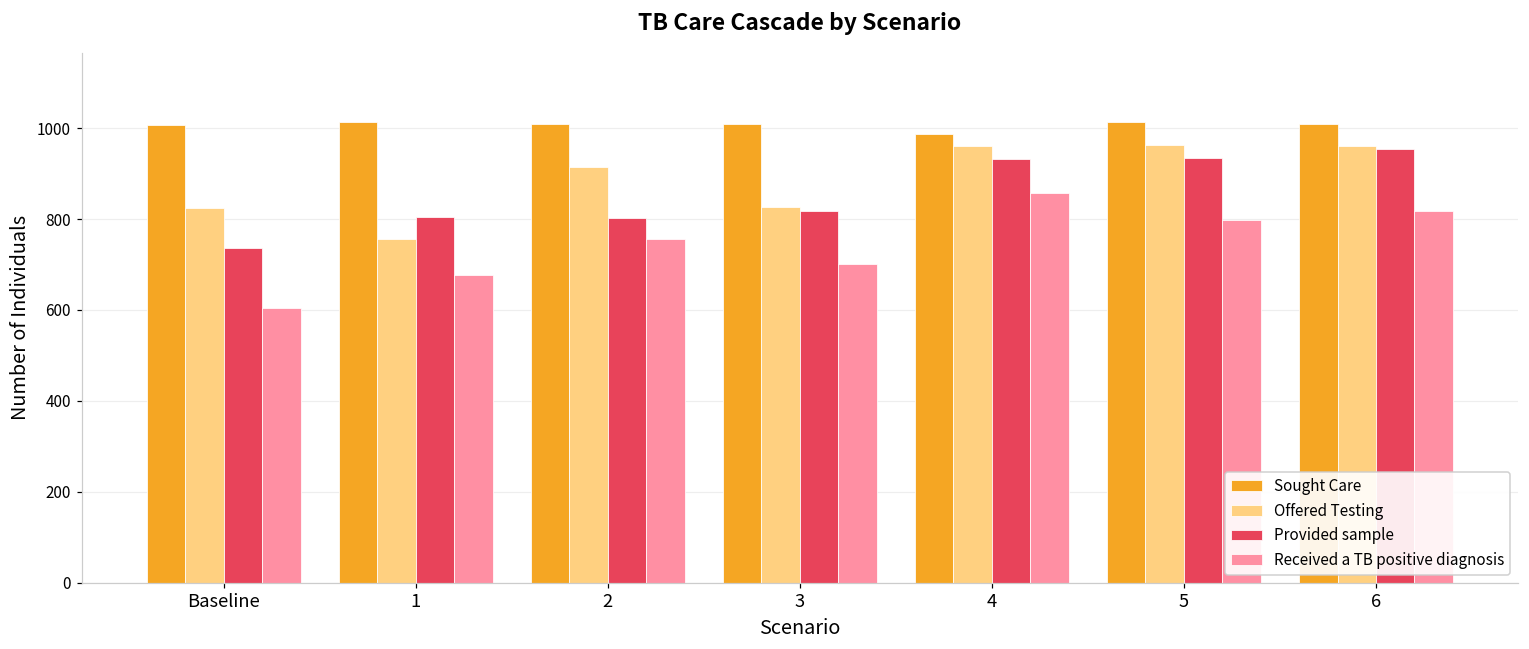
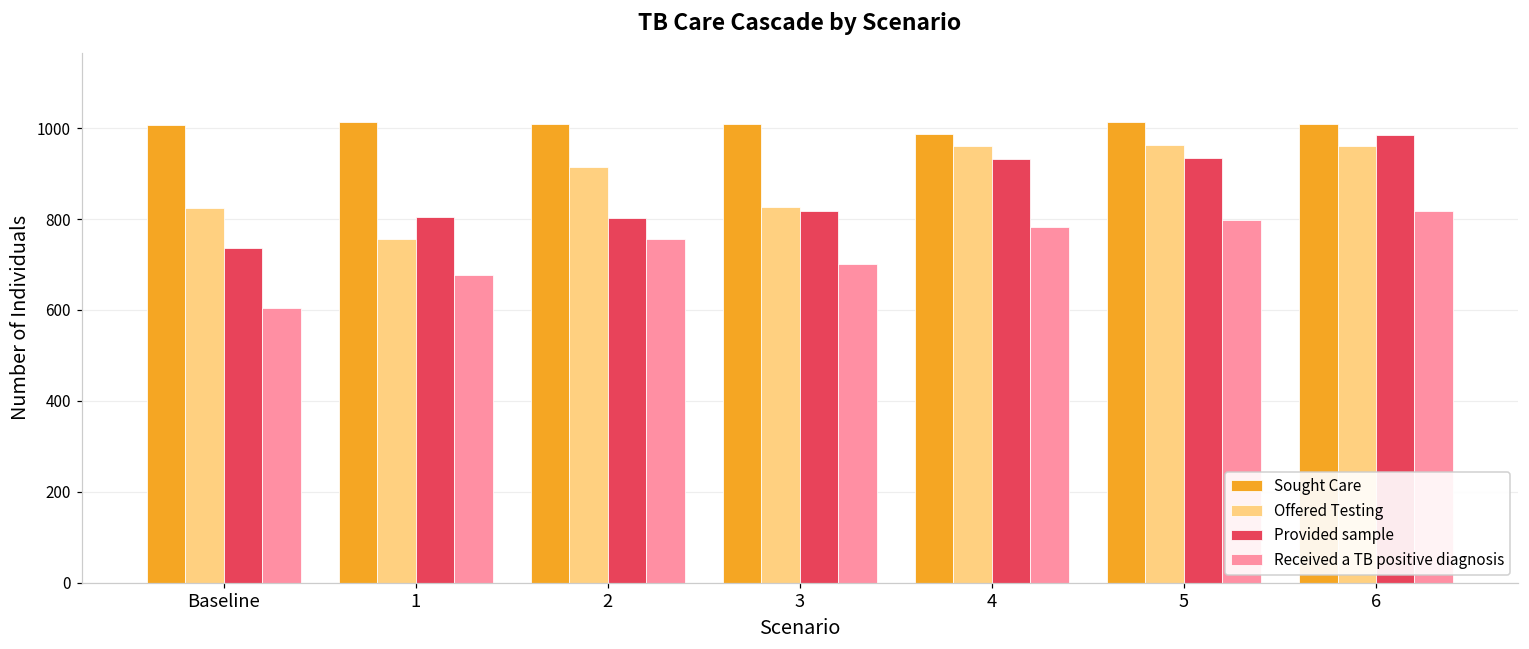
  {
    "Sought Care": {
      "Baseline": 1010,
      "1": 1010,
      "2": 1010,
      "3": 1010,
      "4": 990,
      "5": 1010,
      "6": 1010
    },
    "Offered Testing": {
      "Baseline": 820,
      "1": 760,
      "2": 920,
      "3": 830,
      "4": 960,
      "5": 960,
      "6": 960
    },
    "Provided sample": {
      "Baseline": 740,
      "1": 800,
      "2": 800,
      "3": 820,
      "4": 930,
      "5": 930,
-     "6": 960
+     "6": 980
    },
    "Received a TB positive diagnosis": {
      "Baseline": 600,
      "1": 680,
      "2": 760,
      "3": 700,
-     "4": 860,
+     "4": 780,
      "5": 800,
      "6": 820
    }
  }
